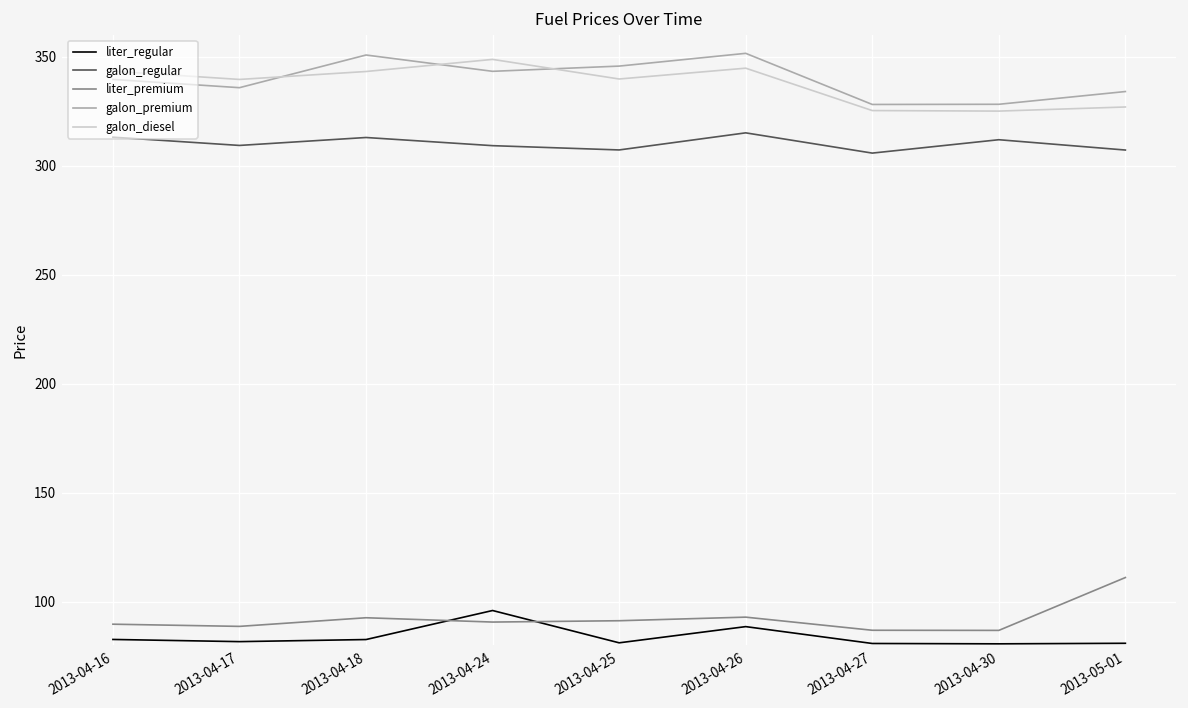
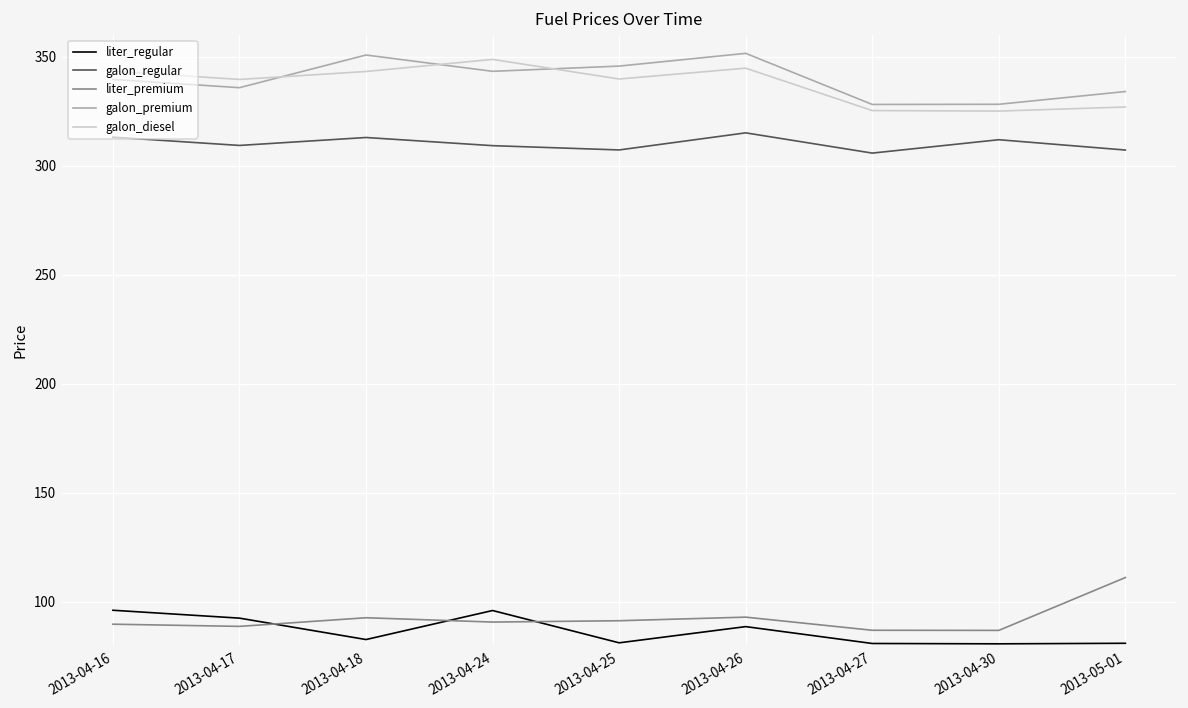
  {
    "liter_regular": {
-     "2013-04-16": 83,
-     "2013-04-17": 82,
+     "2013-04-16": 96,
+     "2013-04-17": 93,
      "2013-04-18": 83,
      "2013-04-24": 96,
      "2013-04-25": 81,
      "2013-04-26": 89,
      "2013-04-27": 81,
      "2013-04-30": 81,
      "2013-05-01": 81
    },
    "galon_regular": {
      "2013-04-16": 313,
      "2013-04-17": 309,
      "2013-04-18": 313,
      "2013-04-24": 309,
      "2013-04-25": 307,
      "2013-04-26": 315,
      "2013-04-27": 306,
      "2013-04-30": 312,
      "2013-05-01": 307
    }
  }
